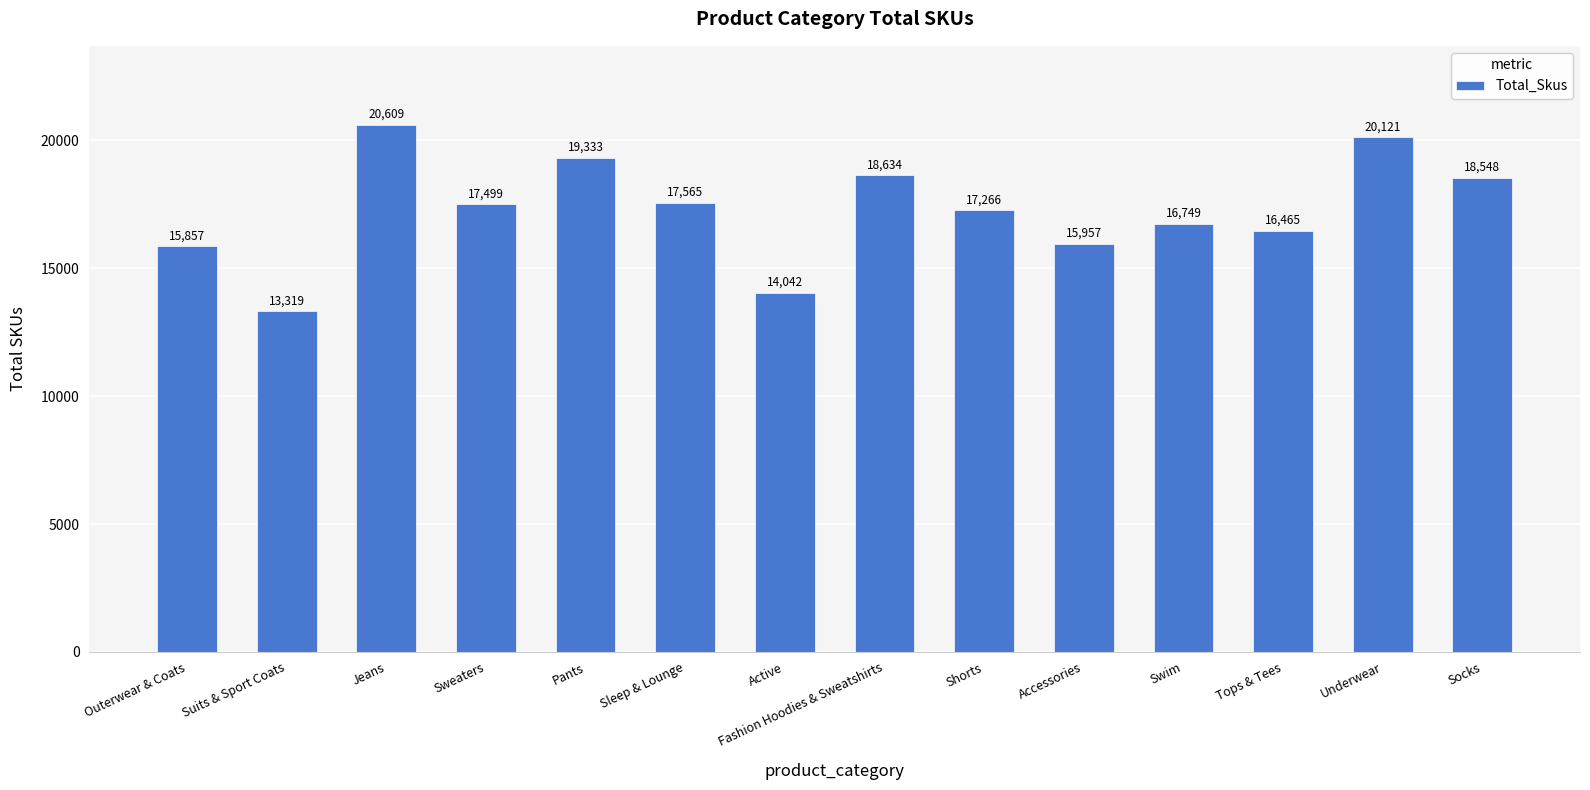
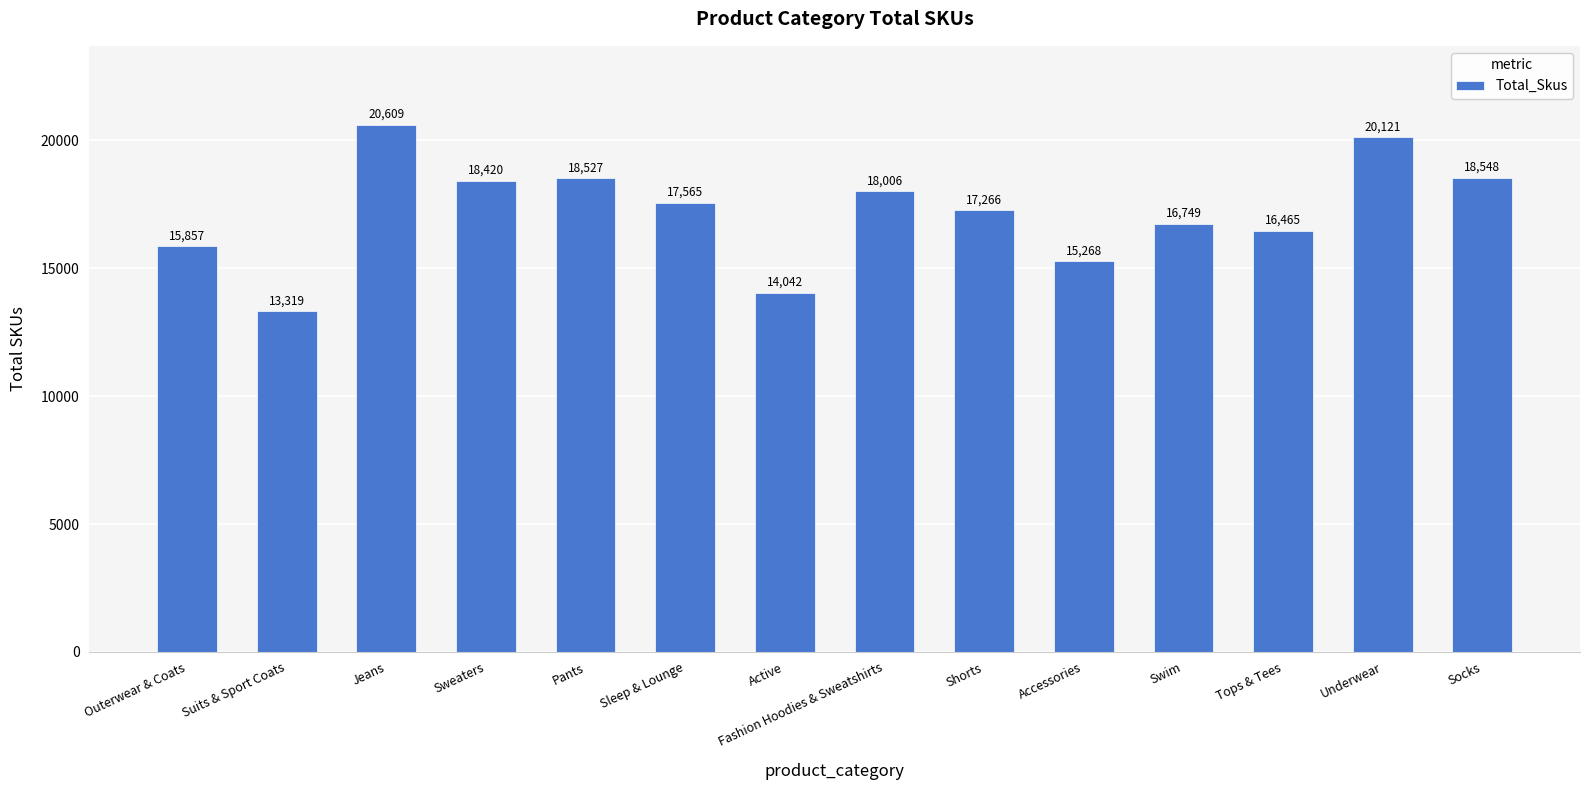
  {
    "Outerwear & Coats": "15,857",
    "Suits & Sport Coats": "13,319",
    "Jeans": "20,609",
-   "Sweaters": "17,499",
-   "Pants": "19,333",
+   "Sweaters": "18,420",
+   "Pants": "18,527",
    "Sleep & Lounge": "17,565",
    "Active": "14,042",
-   "Fashion Hoodies & Sweatshirts": "18,634",
+   "Fashion Hoodies & Sweatshirts": "18,006",
    "Shorts": "17,266",
-   "Accessories": "15,957",
+   "Accessories": "15,268",
    "Swim": "16,749",
    "Tops & Tees": "16,465",
    "Underwear": "20,121",
    "Socks": "18,548"
  }
